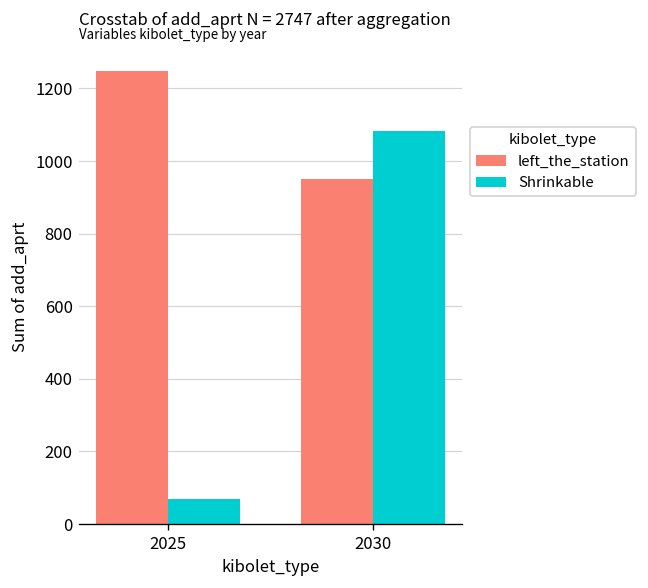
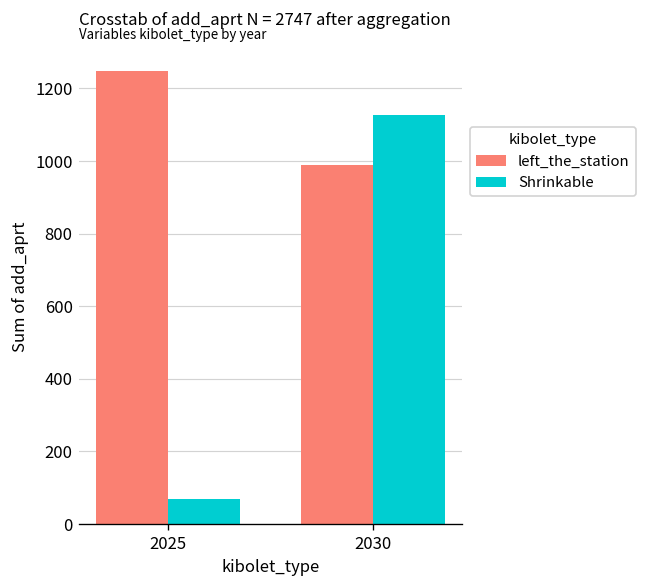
  {
    "left_the_station": {
      "2025": 1250,
-     "2030": 950
+     "2030": 990
    },
    "Shrinkable": {
      "2025": 70,
-     "2030": 1080
+     "2030": 1130
    }
  }
